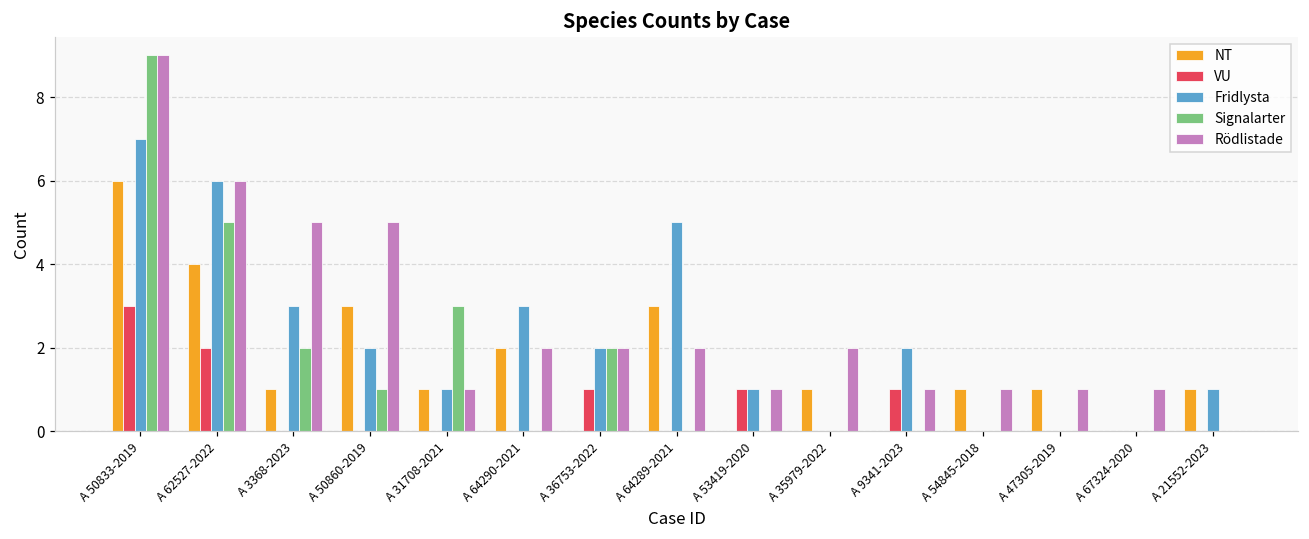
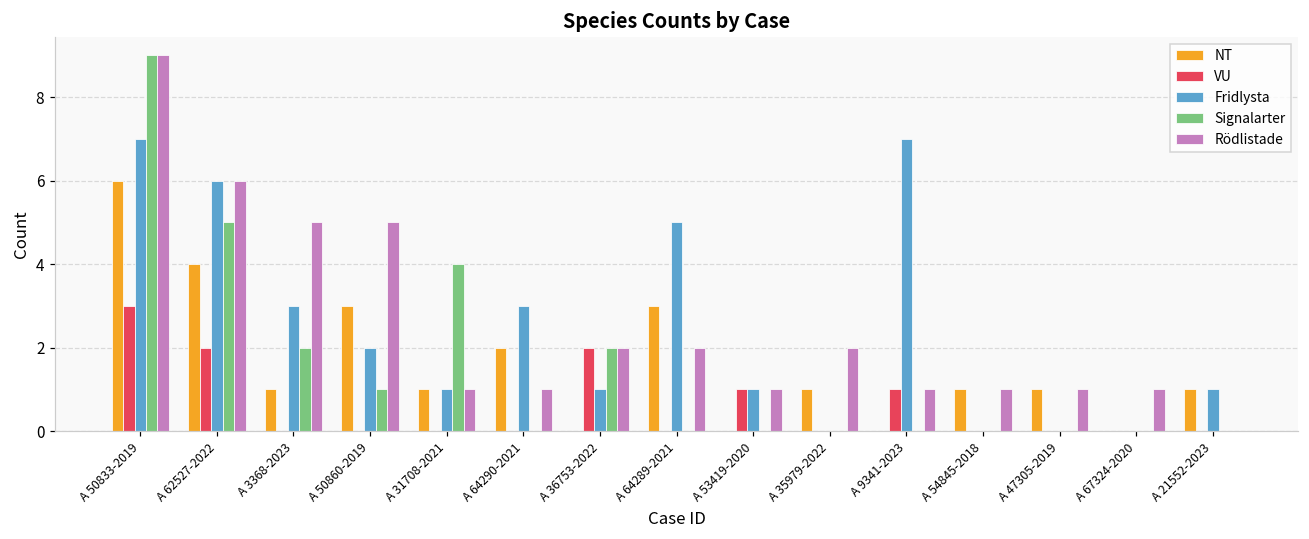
  {
    "NT": {
      "A 50833-2019": 6,
      "A 62527-2022": 4,
      "A 3368-2023": 1,
      "A 50860-2019": 3,
      "A 31708-2021": 1,
      "A 64290-2021": 2,
      "A 36753-2022": 0,
      "A 64289-2021": 3,
      "A 53419-2020": 0,
      "A 35979-2022": 1,
      "A 9341-2023": 0,
      "A 54845-2018": 1,
      "A 47305-2019": 1,
      "A 67324-2020": 0,
      "A 21552-2023": 1
    },
    "VU": {
      "A 50833-2019": 3,
      "A 62527-2022": 2,
      "A 3368-2023": 0,
      "A 50860-2019": 0,
      "A 31708-2021": 0,
      "A 64290-2021": 0,
-     "A 36753-2022": 1,
+     "A 36753-2022": 2,
      "A 64289-2021": 0,
      "A 53419-2020": 1,
      "A 35979-2022": 0,
      "A 9341-2023": 1,
      "A 54845-2018": 0,
      "A 47305-2019": 0,
      "A 67324-2020": 0,
      "A 21552-2023": 0
    },
    "Fridlysta": {
      "A 50833-2019": 7,
      "A 62527-2022": 6,
      "A 3368-2023": 3,
      "A 50860-2019": 2,
      "A 31708-2021": 1,
      "A 64290-2021": 3,
-     "A 36753-2022": 2,
+     "A 36753-2022": 1,
      "A 64289-2021": 5,
      "A 53419-2020": 1,
      "A 35979-2022": 0,
-     "A 9341-2023": 2,
+     "A 9341-2023": 7,
      "A 54845-2018": 0,
      "A 47305-2019": 0,
      "A 67324-2020": 0,
      "A 21552-2023": 1
    },
    "Signalarter": {
      "A 50833-2019": 9,
      "A 62527-2022": 5,
      "A 3368-2023": 2,
      "A 50860-2019": 1,
-     "A 31708-2021": 3,
+     "A 31708-2021": 4,
      "A 64290-2021": 0,
      "A 36753-2022": 2,
      "A 64289-2021": 0,
      "A 53419-2020": 0,
      "A 35979-2022": 0,
      "A 9341-2023": 0,
      "A 54845-2018": 0,
      "A 47305-2019": 0,
      "A 67324-2020": 0,
      "A 21552-2023": 0
    },
    "Rödlistade": {
      "A 50833-2019": 9,
      "A 62527-2022": 6,
      "A 3368-2023": 5,
      "A 50860-2019": 5,
      "A 31708-2021": 1,
-     "A 64290-2021": 2,
+     "A 64290-2021": 1,
      "A 36753-2022": 2,
      "A 64289-2021": 2,
      "A 53419-2020": 1,
      "A 35979-2022": 2,
      "A 9341-2023": 1,
      "A 54845-2018": 1,
      "A 47305-2019": 1,
      "A 67324-2020": 1,
      "A 21552-2023": 0
    }
  }
